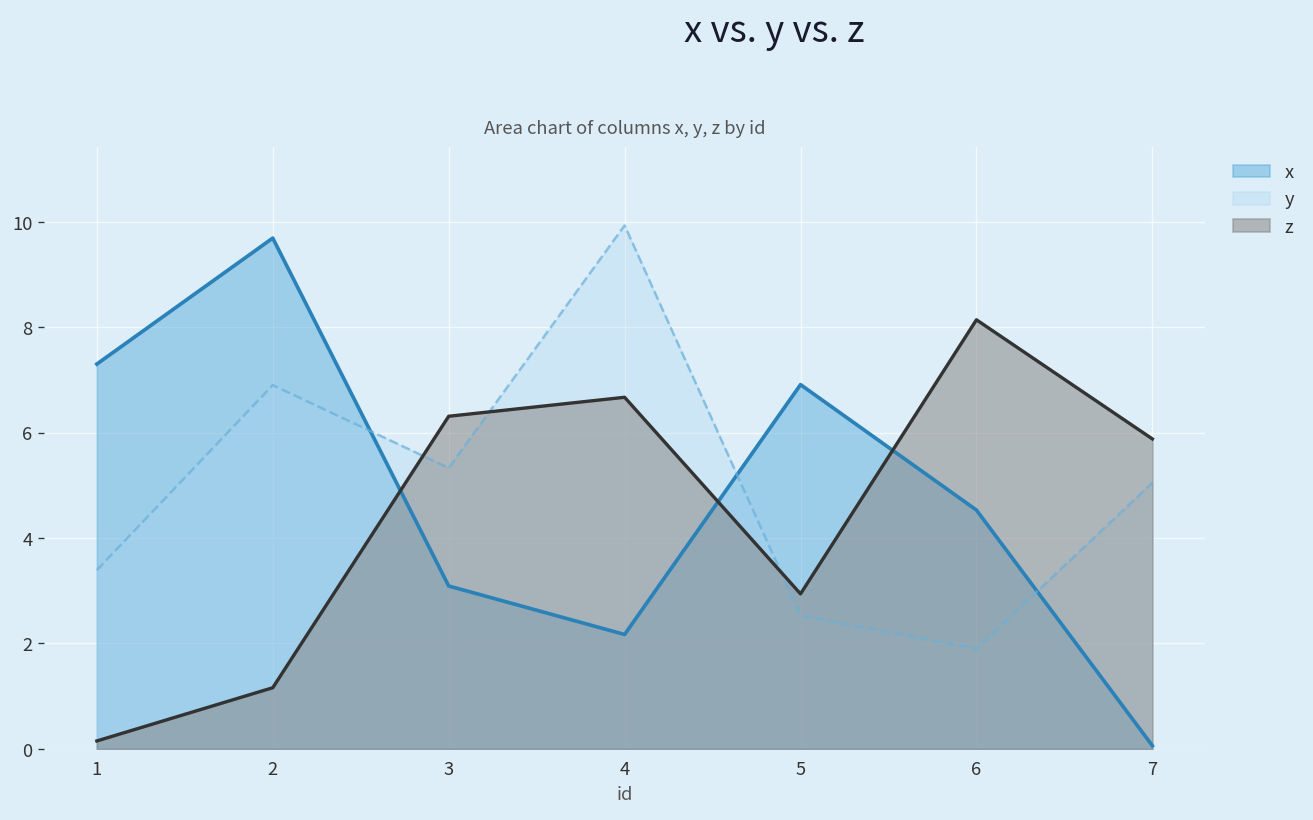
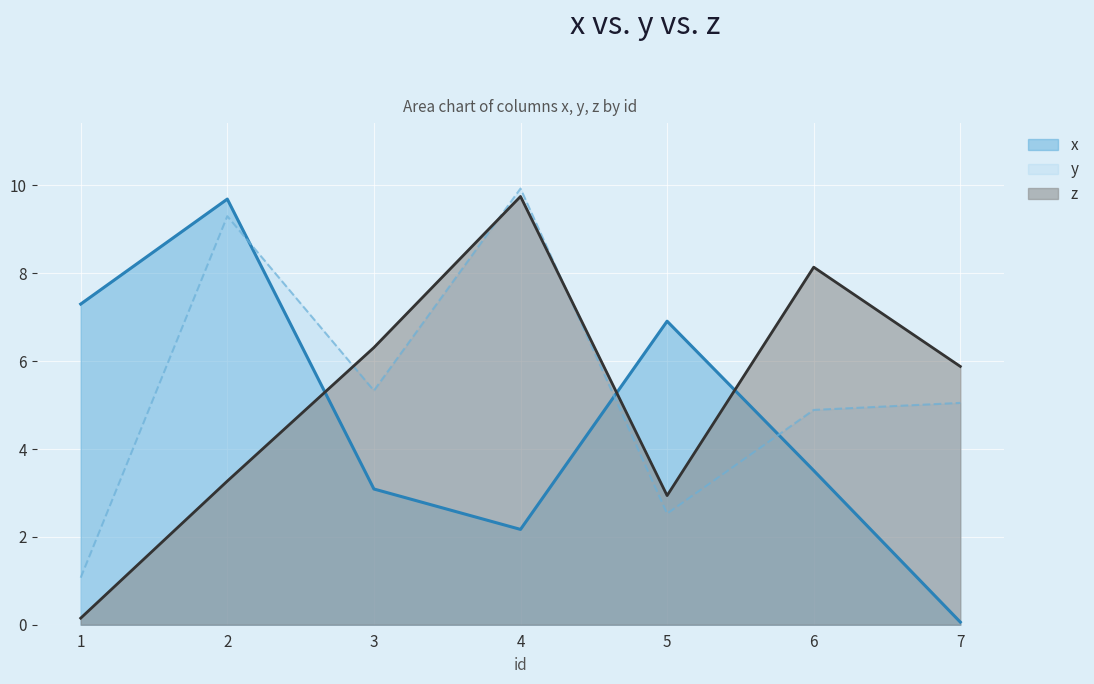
  {
    "x": {
      "1": 7.3,
      "2": 9.7,
      "3": 3.1,
      "4": 2.2,
      "5": 6.9,
-     "6": 4.5,
+     "6": 3.5,
      "7": 0.1
    },
    "y": {
-     "1": 3.4,
-     "2": 6.9,
+     "1": 1.1,
+     "2": 9.3,
      "3": 5.3,
      "4": 9.9,
      "5": 2.5,
-     "6": 1.9,
+     "6": 4.9,
      "7": 5.1
    },
    "z": {
      "1": 0.2,
-     "2": 1.2,
+     "2": 3.3,
      "3": 6.3,
-     "4": 6.7,
+     "4": 9.8,
      "5": 2.9,
      "6": 8.1,
      "7": 5.9
    }
  }
